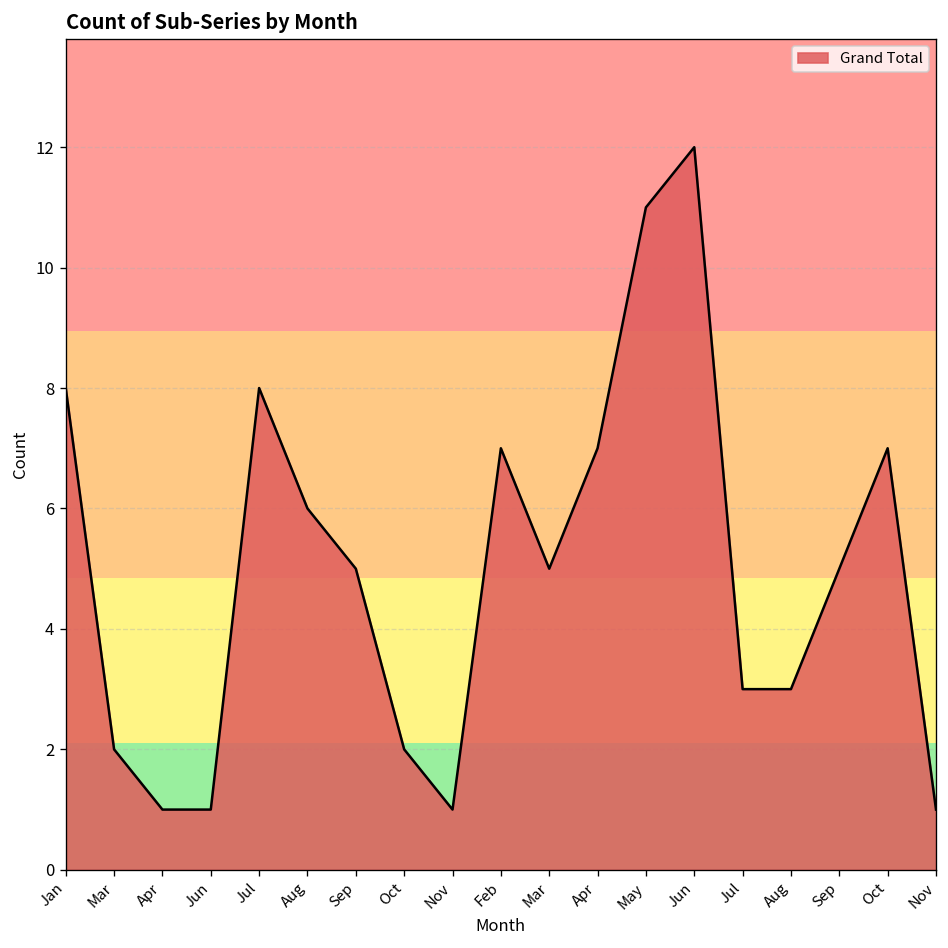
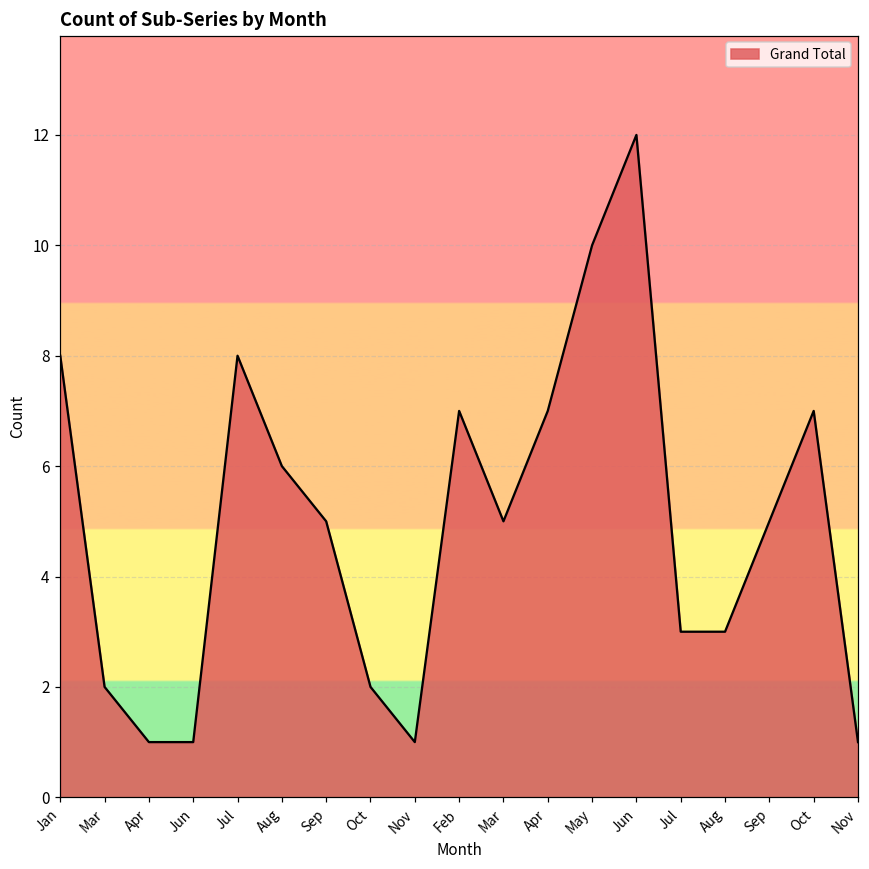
  {
    "Jan": 8,
    "Feb": 7,
-   "May": 11
+   "May": 10
  }
